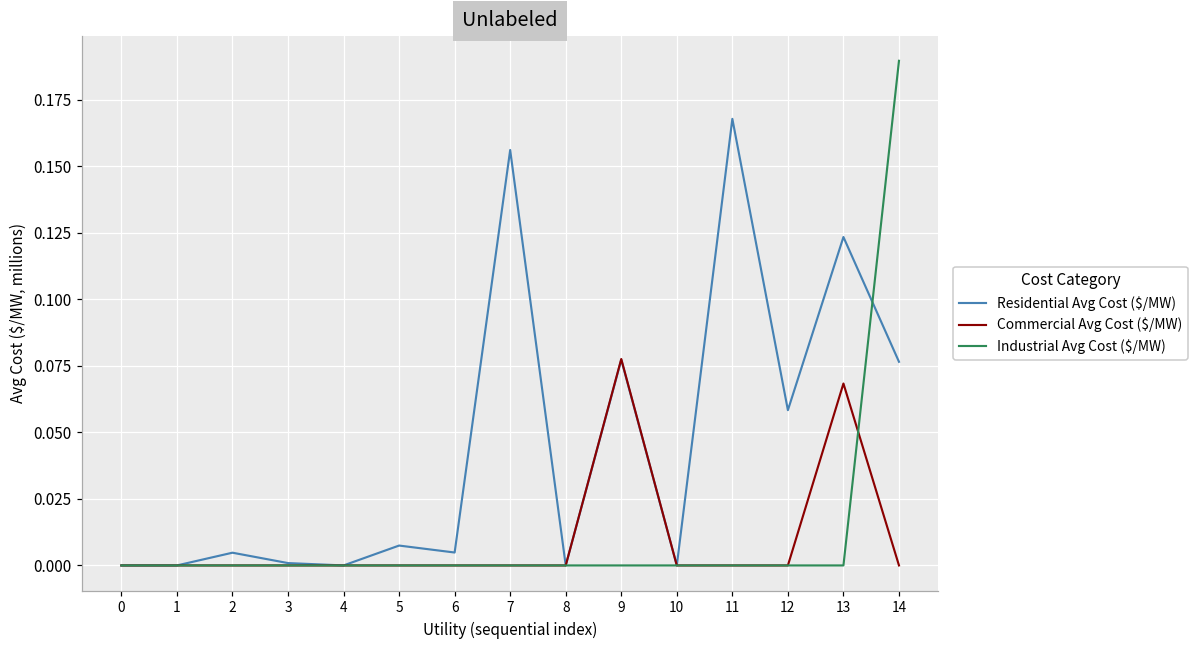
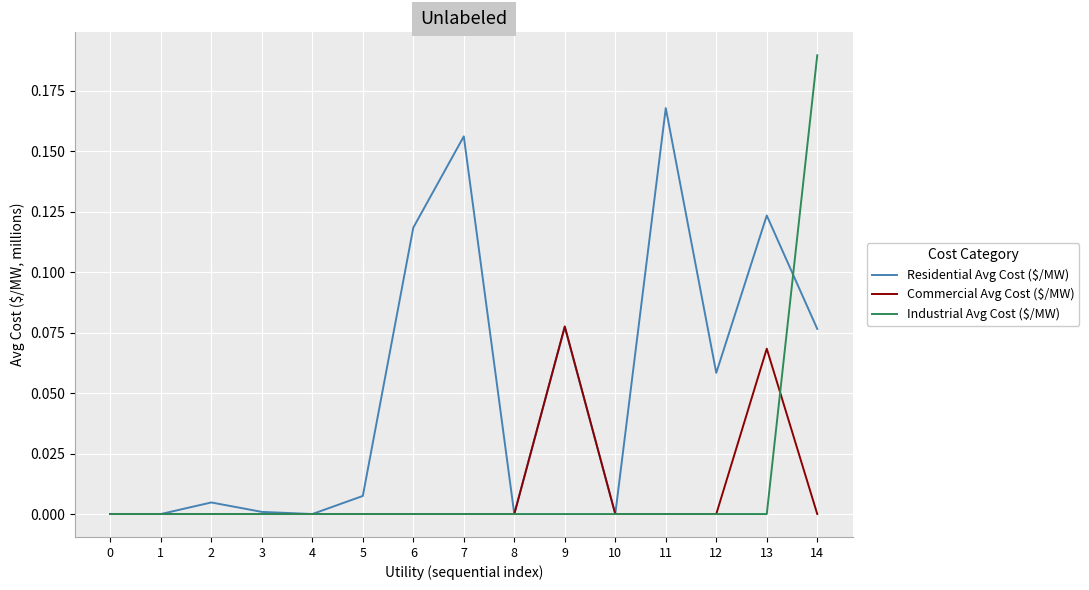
  {
    "Residential Avg Cost ($/MW)": {
      "2": 0.005,
      "5": 0.007,
-     "6": 0.005,
+     "6": 0.118,
      "7": 0.156,
      "11": 0.168,
      "12": 0.058,
      "13": 0.123,
      "14": 0.077
    },
    "Commercial Avg Cost ($/MW)": {
      "13": 0.068,
      "14": 0.000
    },
    "Industrial Avg Cost ($/MW)": {
      "9": 0.000,
      "13": 0.000,
      "14": 0.190
    }
  }
